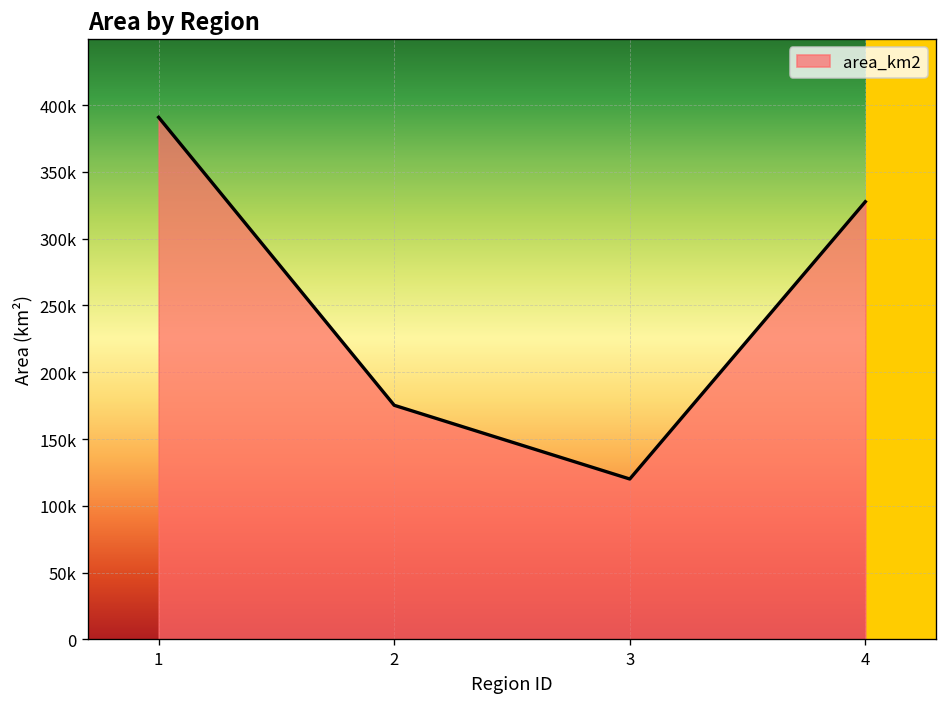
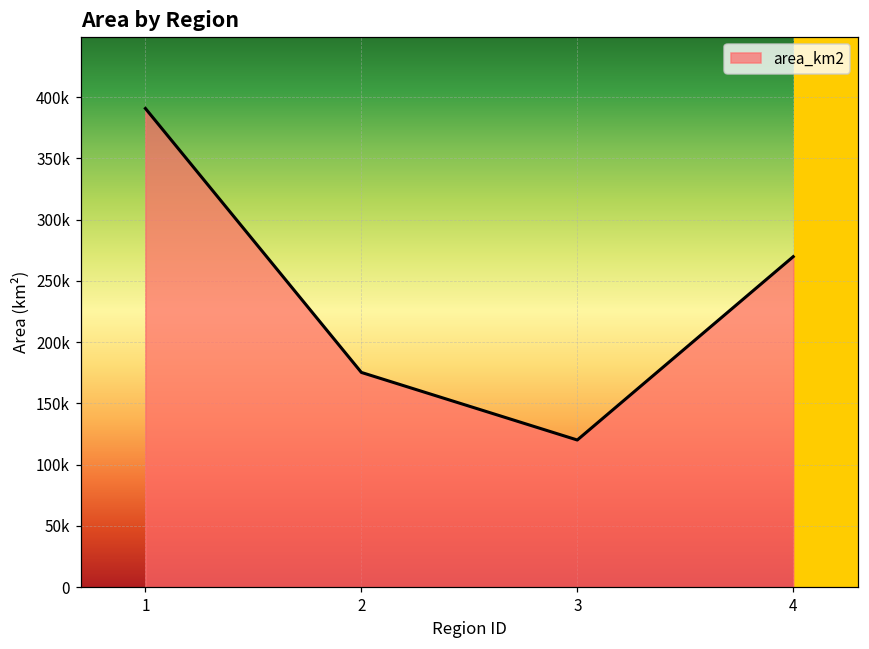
  {
    "1": 391000,
    "2": 175000,
    "3": 120000,
-   "4": 328000
+   "4": 270000
  }
